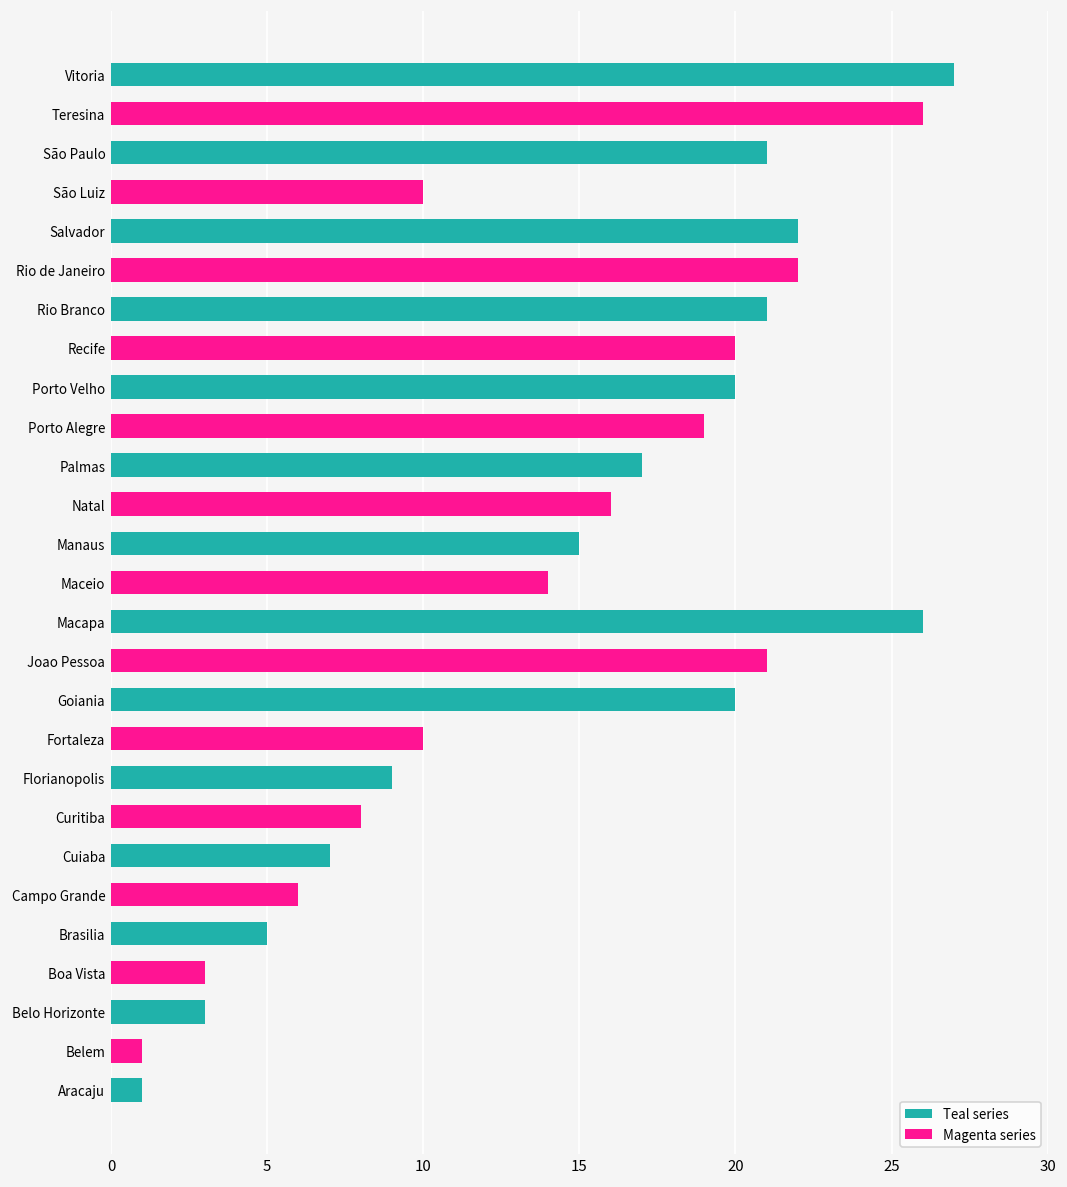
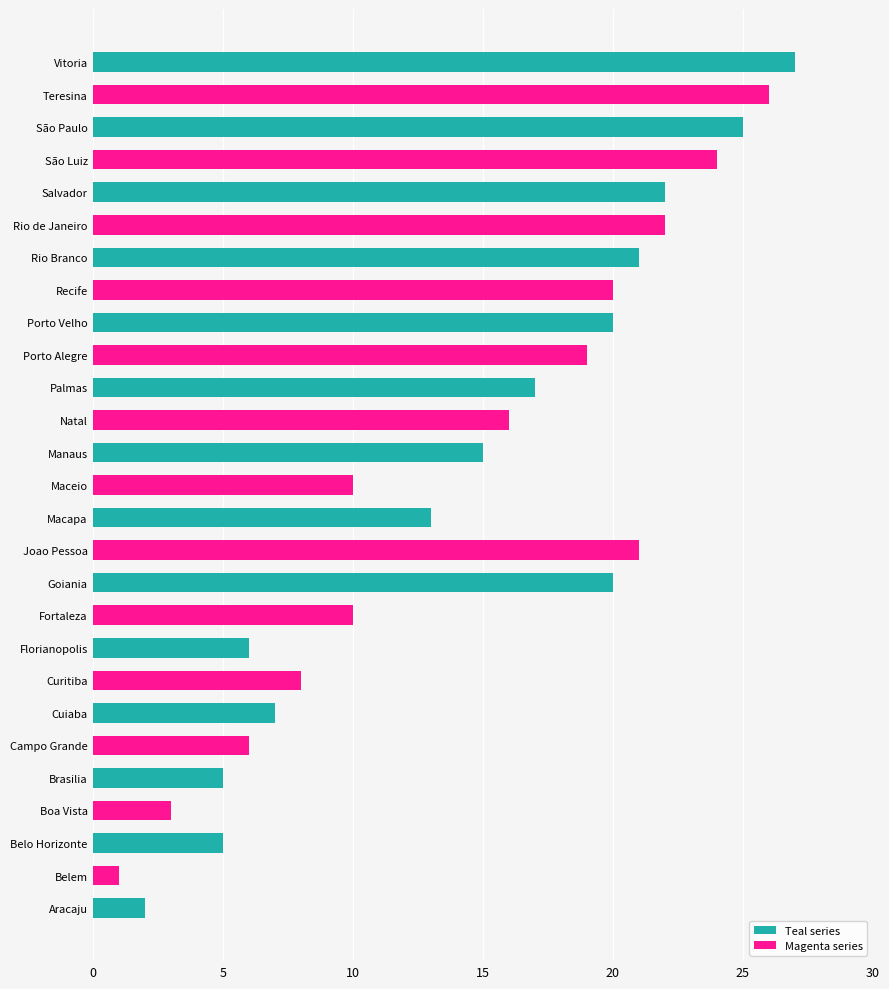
  {
    "Vitoria": 27,
    "Teresina": 26,
-   "São Paulo": 21,
-   "São Luiz": 10,
+   "São Paulo": 25,
+   "São Luiz": 24,
    "Salvador": 22,
    "Rio de Janeiro": 22,
    "Rio Branco": 21,
    "Recife": 20,
    "Porto Velho": 20,
    "Porto Alegre": 19,
    "Palmas": 17,
    "Natal": 16,
    "Manaus": 15,
-   "Maceio": 14,
-   "Macapa": 26,
+   "Maceio": 10,
+   "Macapa": 13,
    "Joao Pessoa": 21,
    "Goiania": 20,
    "Fortaleza": 10,
-   "Florianopolis": 9,
+   "Florianopolis": 6,
    "Curitiba": 8,
    "Cuiaba": 7,
    "Campo Grande": 6,
    "Brasilia": 5,
    "Boa Vista": 3,
-   "Belo Horizonte": 3,
+   "Belo Horizonte": 5,
    "Belem": 1,
-   "Aracaju": 1
+   "Aracaju": 2
  }
